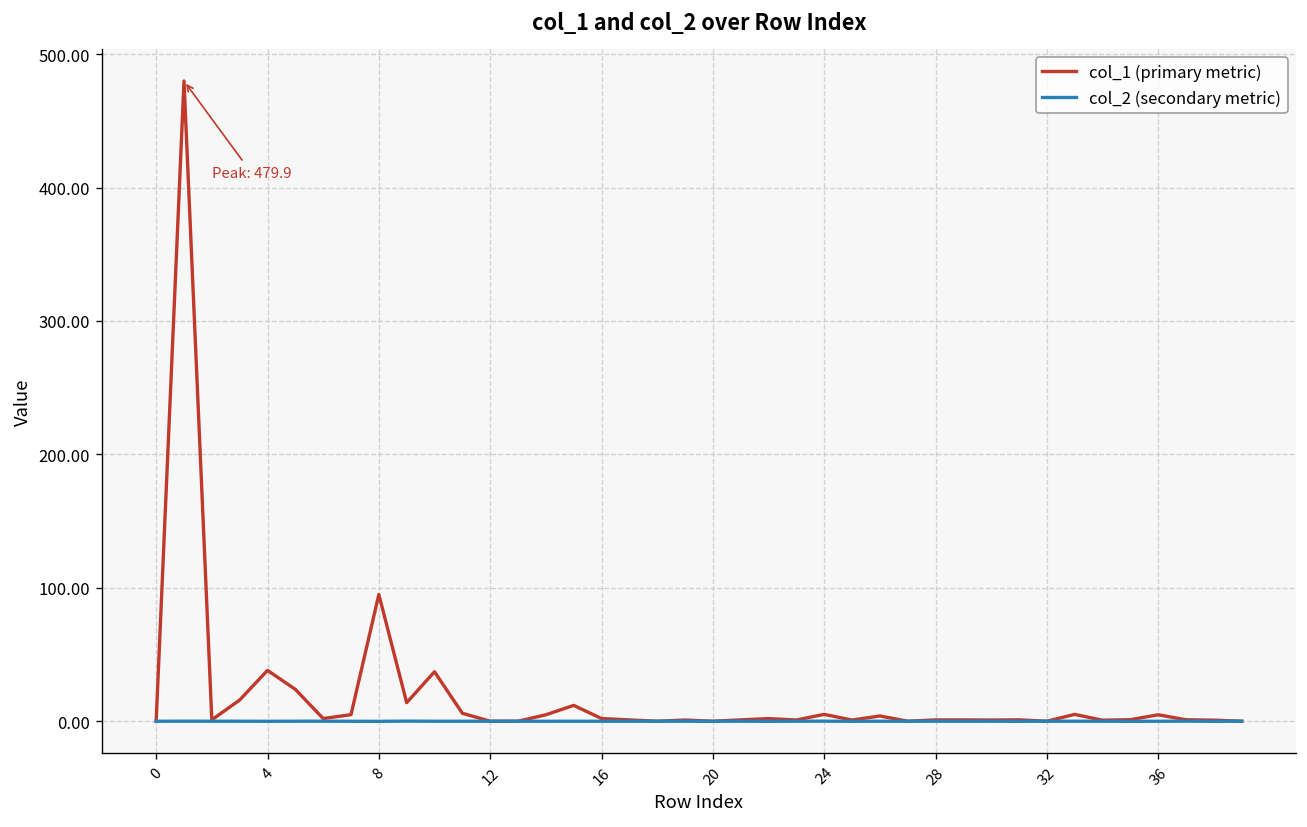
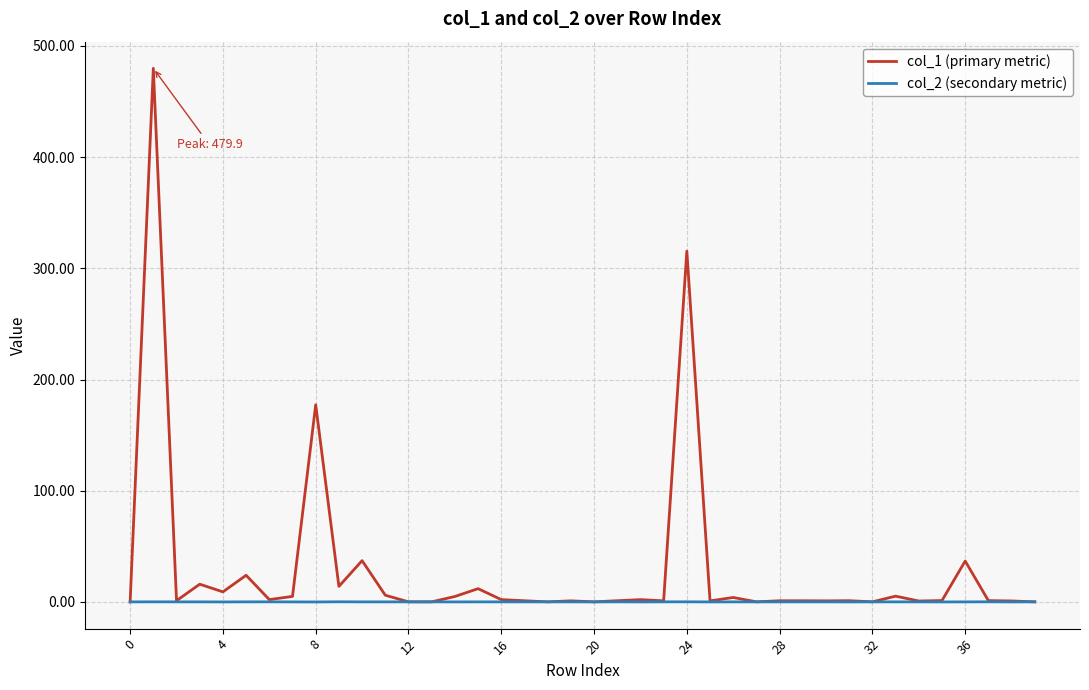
  {
    "col_1 (primary metric)": {
-     "4": 38,
-     "8": 95,
-     "24": 5,
-     "36": 5
+     "4": 9,
+     "8": 177,
+     "24": 315,
+     "36": 37
    },
    "col_2 (secondary metric)": {
      "4": 0,
      "8": 0,
      "24": 0,
      "36": 0
    }
  }
